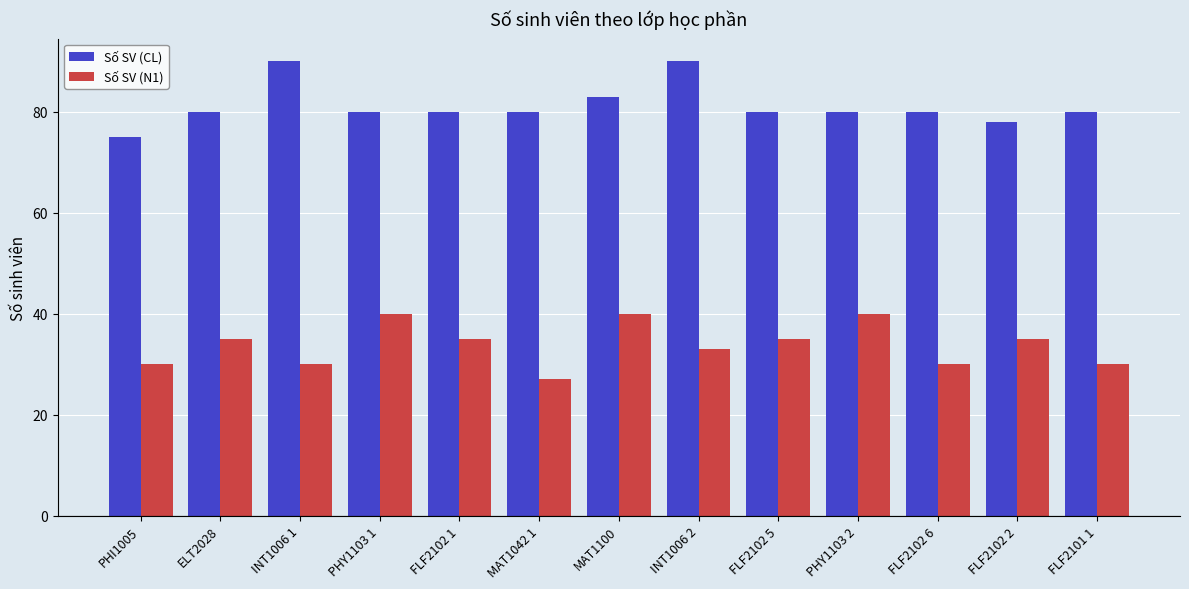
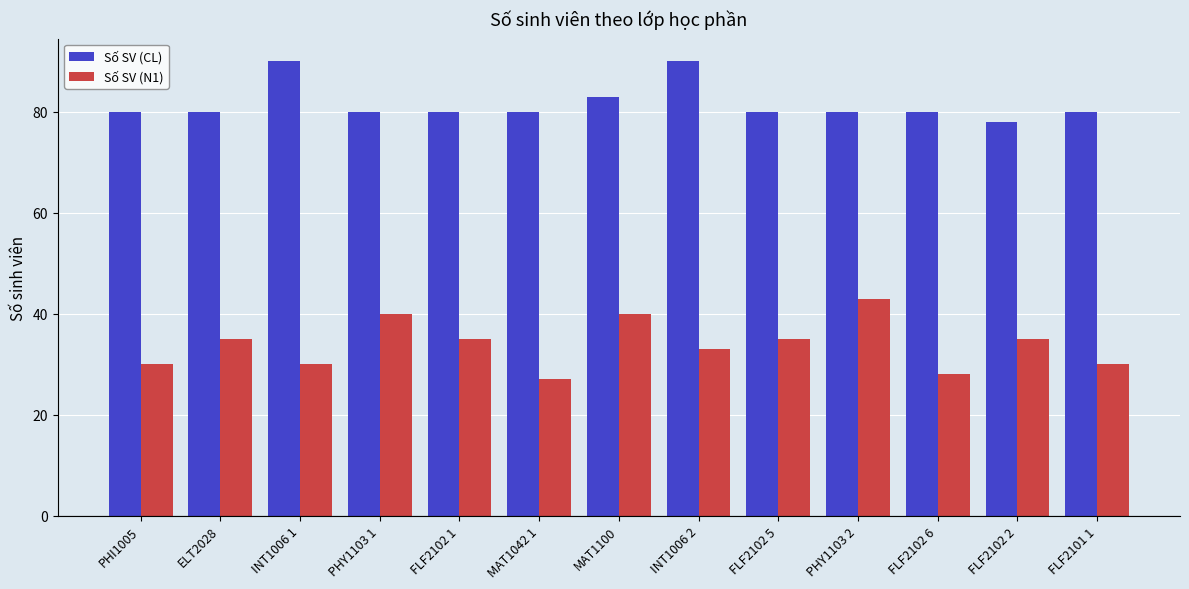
  {
    "Số SV (CL)": {
-     "PHI1005": 75,
+     "PHI1005": 80,
      "ELT2028": 80,
      "INT1006 1": 90,
      "PHY1103 1": 80,
      "FLF2102 1": 80,
      "MAT1042 1": 80,
      "MAT1100": 83,
      "INT1006 2": 90,
      "FLF2102 5": 80,
      "PHY1103 2": 80,
      "FLF2102 6": 80,
      "FLF2102 2": 78,
      "FLF2101 1": 80
    },
    "Số SV (N1)": {
      "PHI1005": 30,
      "ELT2028": 35,
      "INT1006 1": 30,
      "PHY1103 1": 40,
      "FLF2102 1": 35,
      "MAT1042 1": 27,
      "MAT1100": 40,
      "INT1006 2": 33,
      "FLF2102 5": 35,
-     "PHY1103 2": 40,
-     "FLF2102 6": 30,
+     "PHY1103 2": 43,
+     "FLF2102 6": 28,
      "FLF2102 2": 35,
      "FLF2101 1": 30
    }
  }
